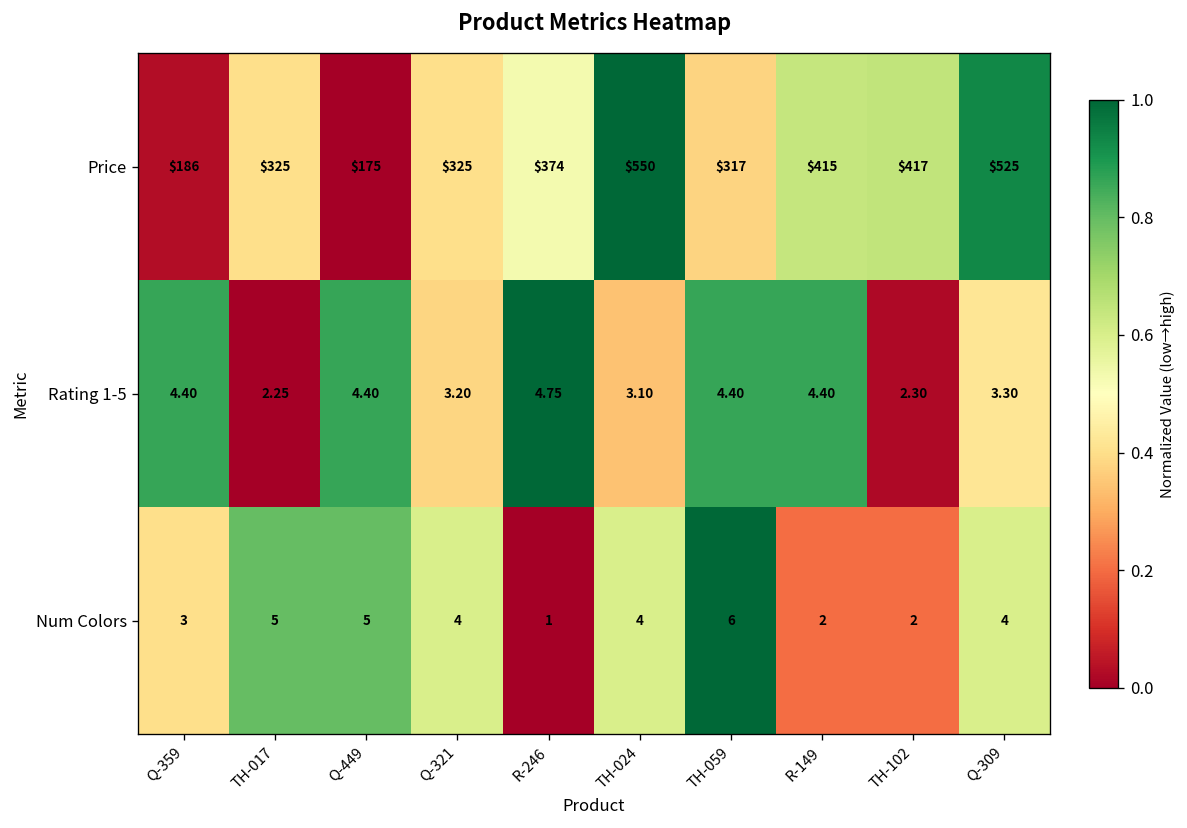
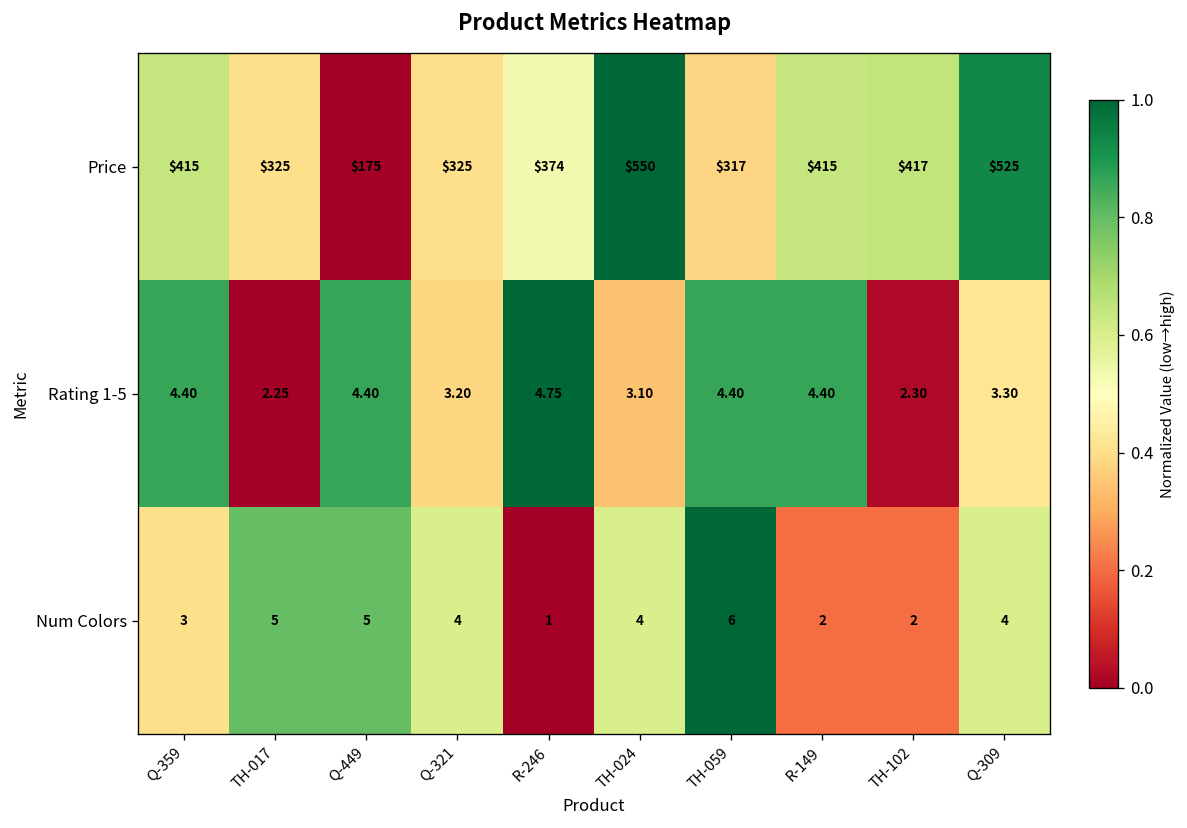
  {
    "Price": {
-     "Q-359": "$186",
+     "Q-359": "$415",
      "TH-017": "$325",
      "Q-449": "$175",
      "Q-321": "$325",
      "R-246": "$374",
      "TH-024": "$550",
      "TH-059": "$317",
      "R-149": "$415",
      "TH-102": "$417",
      "Q-309": "$525"
    },
    "Rating 1-5": {
      "Q-359": "4.40",
      "TH-017": "2.25",
      "Q-449": "4.40",
      "Q-321": "3.20",
      "R-246": "4.75",
      "TH-024": "3.10",
      "TH-059": "4.40",
      "R-149": "4.40",
      "TH-102": "2.30",
      "Q-309": "3.30"
    },
    "Num Colors": {
      "Q-359": "3",
      "TH-017": "5",
      "Q-449": "5",
      "Q-321": "4",
      "R-246": "1",
      "TH-024": "4",
      "TH-059": "6",
      "R-149": "2",
      "TH-102": "2",
      "Q-309": "4"
    }
  }
